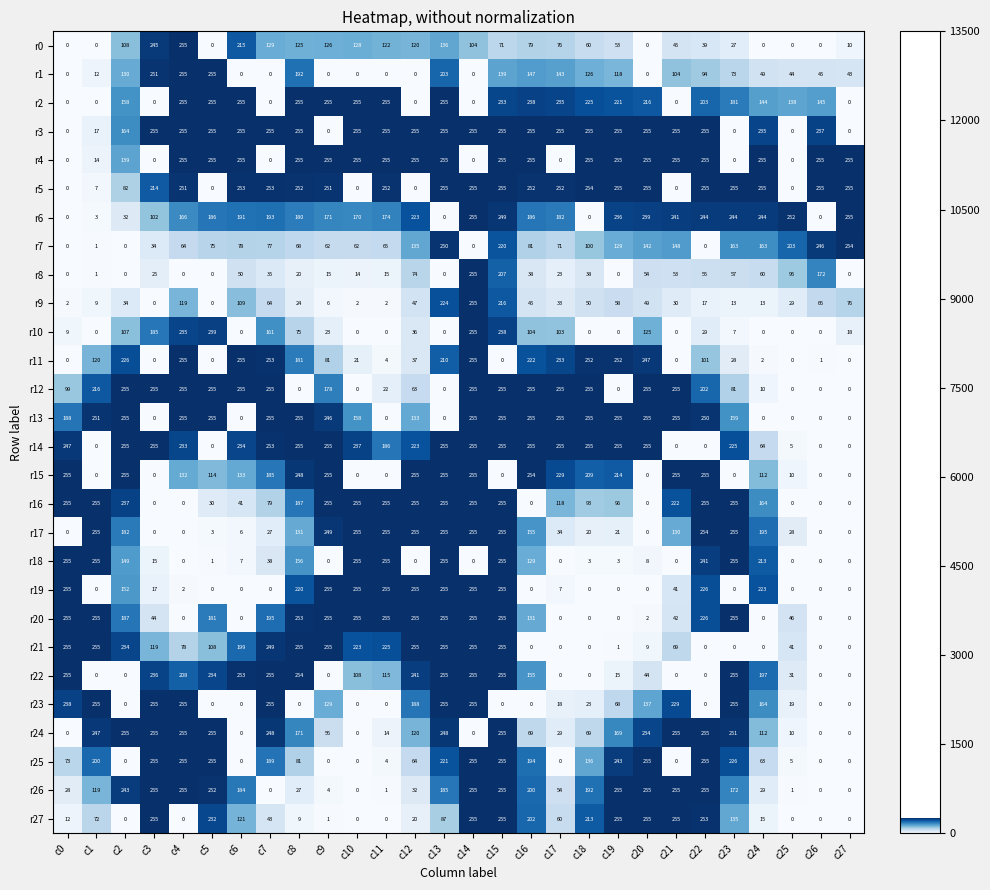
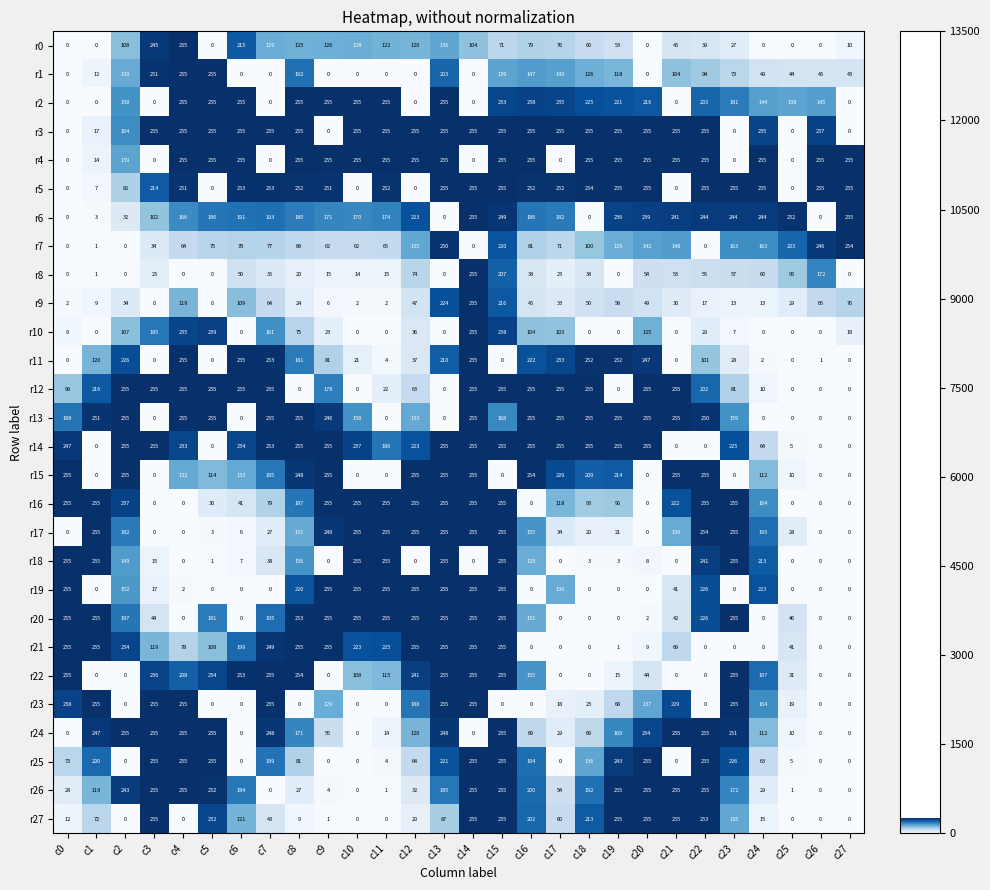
  {
    "r13": {
      "c0": 188,
      "c1": 251,
      "c2": 255,
      "c3": 0,
      "c4": 255,
      "c5": 255,
      "c6": 0,
      "c7": 255,
      "c8": 255,
      "c9": 246,
      "c10": 158,
      "c11": 0,
      "c12": 133,
      "c13": 0,
      "c14": 255,
-     "c15": 255,
+     "c15": 168,
      "c16": 255,
      "c17": 255,
      "c18": 255,
      "c19": 255,
      "c20": 255,
      "c21": 255,
      "c22": 250,
      "c23": 159,
      "c24": 0,
      "c25": 0,
      "c26": 0,
      "c27": 0
    },
    "r19": {
      "c0": 255,
      "c1": 0,
      "c2": 152,
      "c3": 17,
      "c4": 2,
      "c5": 0,
      "c6": 0,
      "c7": 0,
      "c8": 220,
      "c9": 255,
      "c10": 255,
      "c11": 255,
      "c12": 255,
      "c13": 255,
      "c14": 255,
      "c15": 255,
      "c16": 0,
-     "c17": 7,
+     "c17": 130,
      "c18": 0,
      "c19": 0,
      "c20": 0,
      "c21": 41,
      "c22": 226,
      "c23": 0,
      "c24": 223,
      "c25": 0,
      "c26": 0,
      "c27": 0
    }
  }
